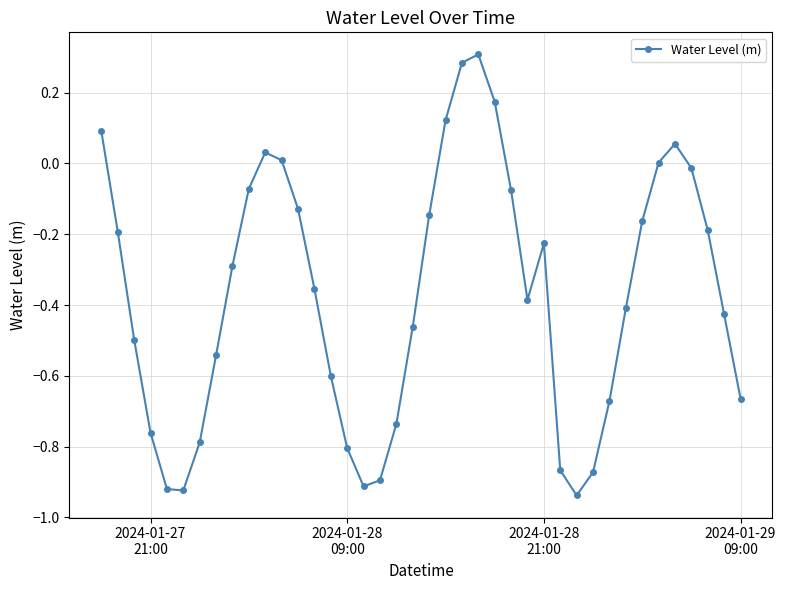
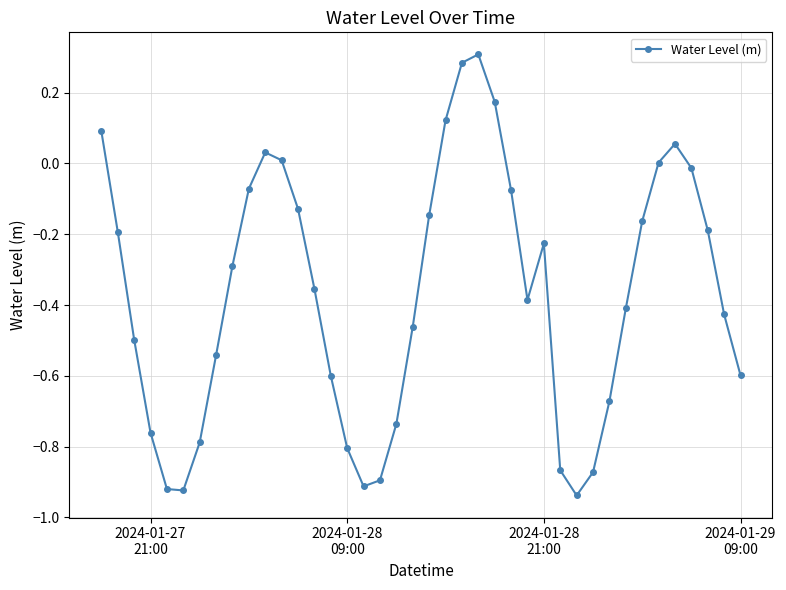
  {
    "2024-01-27 21:00": -0.76,
    "2024-01-28 09:00": -0.80,
    "2024-01-28 21:00": -0.23,
-   "2024-01-29 09:00": -0.66
+   "2024-01-29 09:00": -0.60
  }
